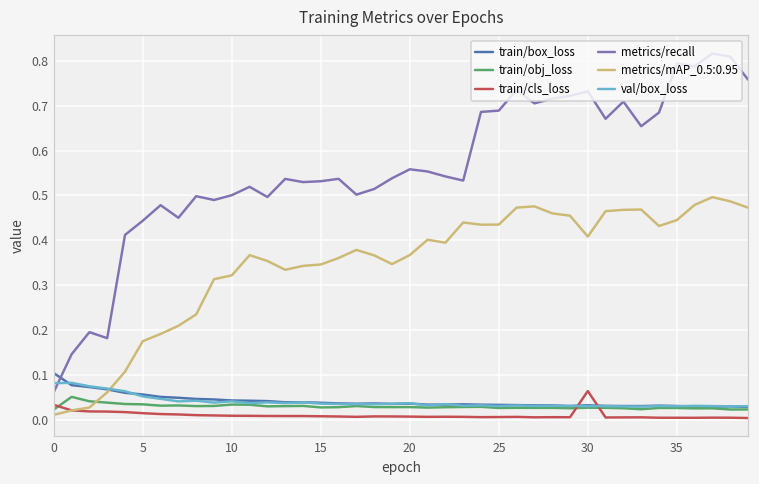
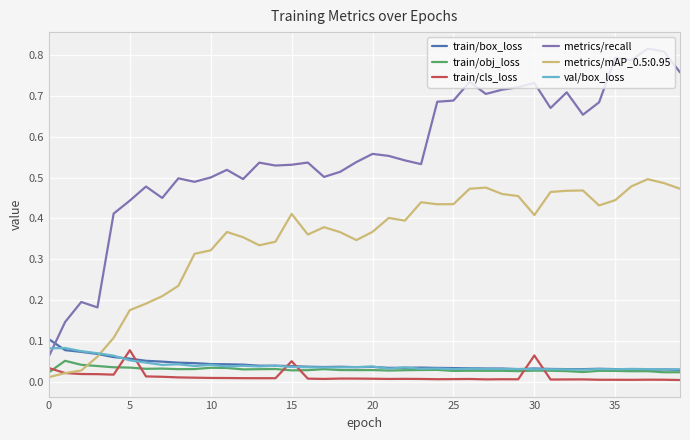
  {
    "train/obj_loss": {
      "0": 0.02,
      "5": 0.03,
      "10": 0.03,
      "15": 0.03,
      "20": 0.03
    },
    "train/cls_loss": {
      "0": 0.03,
-     "5": 0.01,
+     "5": 0.08,
      "10": 0.01,
-     "15": 0.01,
+     "15": 0.05,
      "20": 0.01,
      "25": 0.01,
      "30": 0.06,
      "35": 0.00
    },
    "metrics/mAP_0.5:0.95": {
      "0": 0.01,
      "5": 0.18,
      "10": 0.32,
-     "15": 0.35,
+     "15": 0.41,
      "20": 0.37,
      "25": 0.44,
      "30": 0.41,
      "35": 0.44
    },
    "val/box_loss": {
      "0": 0.08
    }
  }
